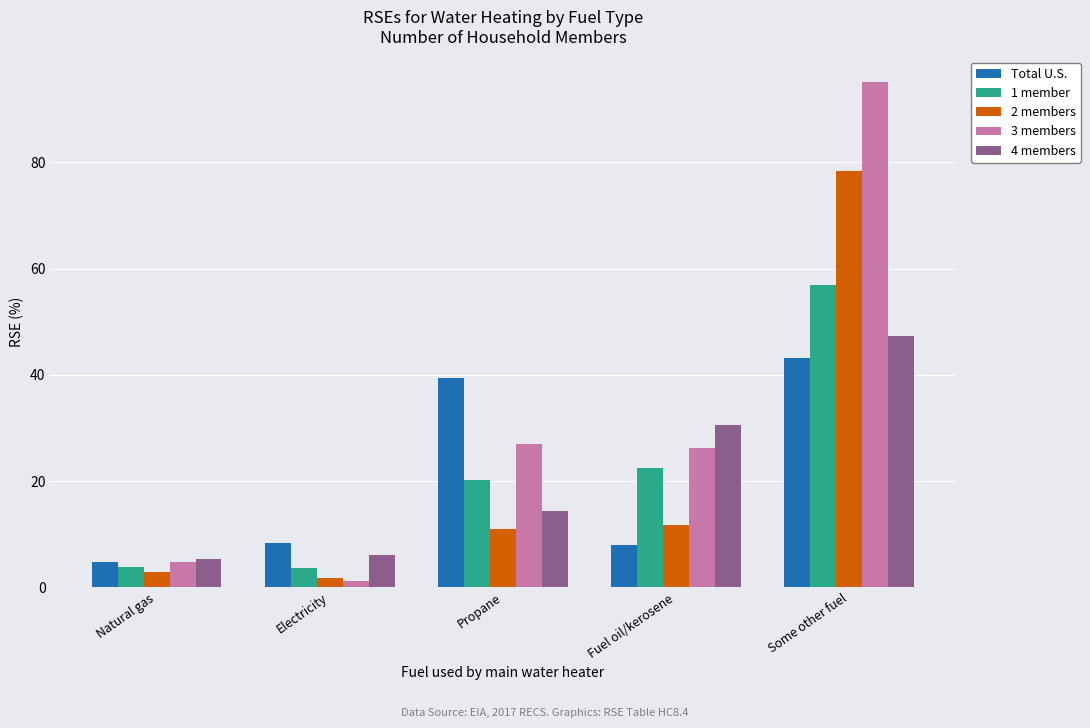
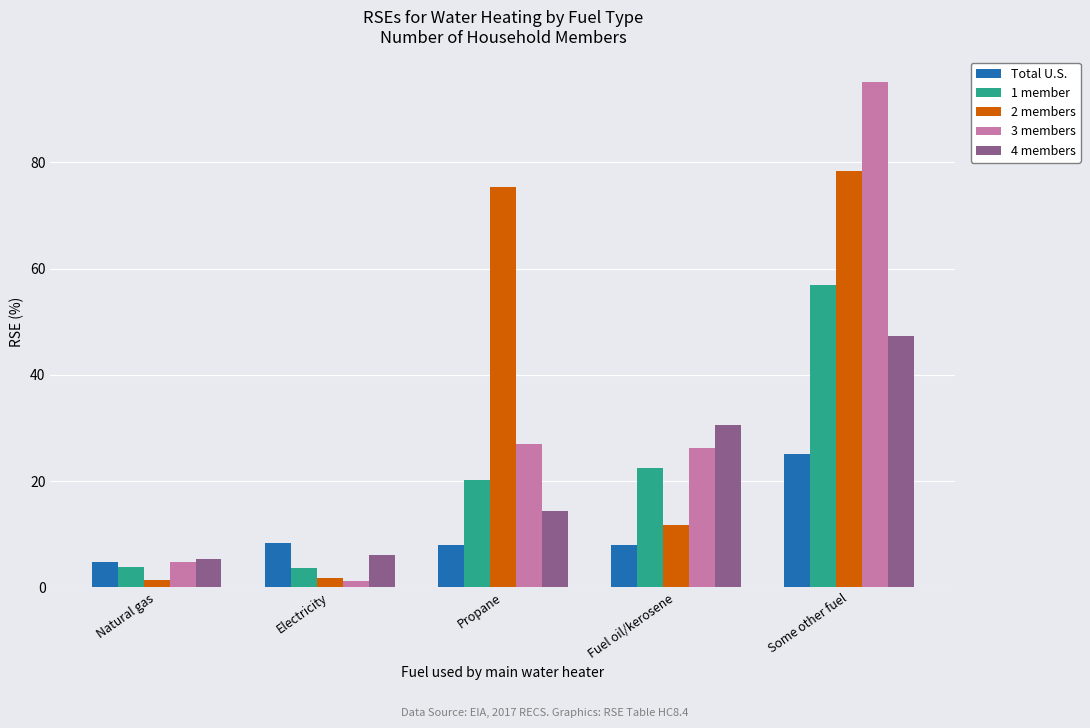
  {
    "Total U.S.": {
      "Natural gas": 5,
      "Electricity": 8,
-     "Propane": 39,
+     "Propane": 8,
      "Fuel oil/kerosene": 8,
-     "Some other fuel": 43
+     "Some other fuel": 25
    },
    "1 member": {
      "Natural gas": 4,
      "Electricity": 4,
      "Propane": 20,
      "Fuel oil/kerosene": 23,
      "Some other fuel": 57
    },
    "2 members": {
-     "Natural gas": 3,
+     "Natural gas": 1,
      "Electricity": 2,
-     "Propane": 11,
+     "Propane": 75,
      "Fuel oil/kerosene": 12,
      "Some other fuel": 78
    },
    "3 members": {
      "Natural gas": 5,
      "Electricity": 1,
      "Propane": 27,
      "Fuel oil/kerosene": 26,
      "Some other fuel": 95
    },
    "4 members": {
      "Natural gas": 5,
      "Electricity": 6,
      "Propane": 14,
      "Fuel oil/kerosene": 30,
      "Some other fuel": 47
    }
  }
